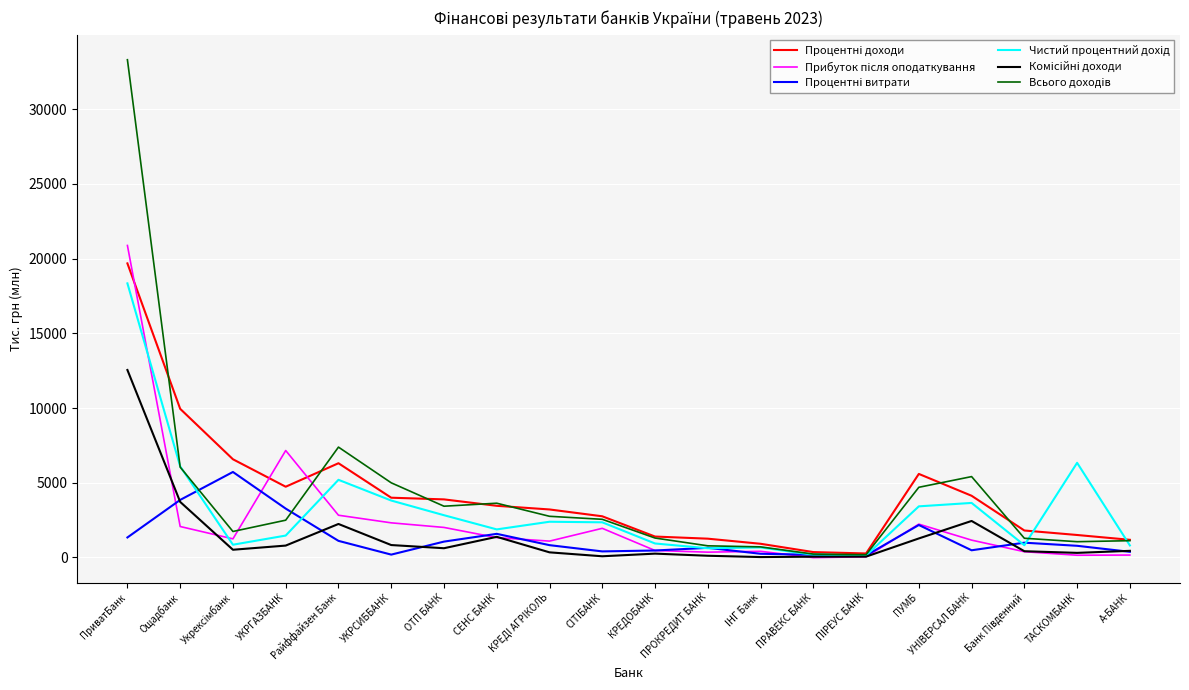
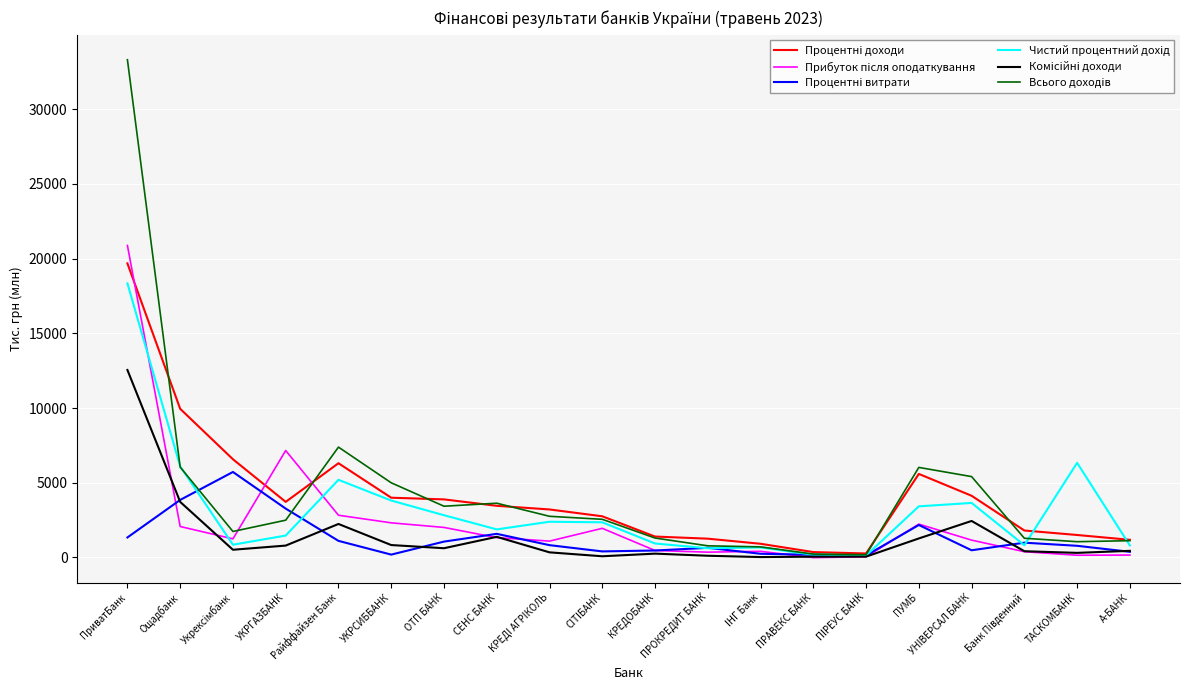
  {
    "Процентні доходи": {
      "ПриватБанк": 19700,
      "Ощадбанк": 9900,
      "Укрексімбанк": 6600,
-     "УКРГАЗБАНК": 4700,
+     "УКРГАЗБАНК": 3700,
      "Райффайзен Банк": 6300,
      "УКРСИББАНК": 4000,
      "ОТП БАНК": 3900,
      "СЕНС БАНК": 3500,
      "КРЕДІ АГРІКОЛЬ": 3200,
      "СІТІБАНК": 2800,
      "ПРОКРЕДИТ БАНК": 1300,
      "ІНГ Банк": 900,
      "ПУМБ": 5600,
      "УНІВЕРСАЛ БАНК": 4100,
      "Банк Південний": 1800,
      "ТАСКОМБАНК": 1500
    },
    "Прибуток після оподаткування": {
      "ПриватБанк": 20900,
      "Ощадбанк": 2100,
      "Укрексімбанк": 1200,
      "УКРГАЗБАНК": 7200,
      "Райффайзен Банк": 2800,
      "УКРСИББАНК": 2300,
      "ОТП БАНК": 2000,
      "КРЕДІ АГРІКОЛЬ": 1100,
      "СІТІБАНК": 1900,
      "ПРОКРЕДИТ БАНК": 400,
      "УНІВЕРСАЛ БАНК": 1200,
      "А-БАНК": 200
    },
    "Процентні витрати": {
      "ПриватБанк": 1300,
      "Укрексімбанк": 5700,
      "УКРГАЗБАНК": 3300,
      "Райффайзен Банк": 1100,
      "УКРСИББАНК": 200,
      "ОТП БАНК": 1100,
      "СЕНС БАНК": 1600,
      "КРЕДІ АГРІКОЛЬ": 800,
      "СІТІБАНК": 400,
      "УНІВЕРСАЛ БАНК": 500,
      "ТАСКОМБАНК": 800
    },
    "Чистий процентний дохід": {
      "ПриватБанк": 18300,
      "Укрексімбанк": 900,
      "УКРГАЗБАНК": 1500,
      "Райффайзен Банк": 5200,
      "УКРСИББАНК": 3800,
      "ОТП БАНК": 2800,
      "СЕНС БАНК": 1900,
      "КРЕДІ АГРІКОЛЬ": 2400,
      "СІТІБАНК": 2400,
      "КРЕДОБАНК": 900,
      "ПУМБ": 3400,
      "УНІВЕРСАЛ БАНК": 3600,
      "ТАСКОМБАНК": 6300,
      "А-БАНК": 800
    },
    "Комісійні доходи": {
      "ПриватБанк": 12500,
      "Укрексімбанк": 500,
      "УКРГАЗБАНК": 800,
      "Райффайзен Банк": 2200,
      "УКРСИББАНК": 800,
      "ОТП БАНК": 600,
      "КРЕДІ АГРІКОЛЬ": 300,
      "СІТІБАНК": 100,
      "КРЕДОБАНК": 300,
      "ПРОКРЕДИТ БАНК": 100,
      "ІНГ Банк": 0,
      "ПУМБ": 1300,
      "УНІВЕРСАЛ БАНК": 2400
    },
    "Всього доходів": {
      "ПриватБанк": 33300,
      "Укрексімбанк": 1700,
      "УКРГАЗБАНК": 2500,
      "Райффайзен Банк": 7400,
      "УКРСИББАНК": 5000,
      "ОТП БАНК": 3400,
      "СЕНС БАНК": 3600,
      "КРЕДІ АГРІКОЛЬ": 2800,
      "СІТІБАНК": 2600,
-     "ПУМБ": 4700,
+     "ПУМБ": 6000,
      "УНІВЕРСАЛ БАНК": 5400,
      "Банк Південний": 1300,
      "ТАСКОМБАНК": 1100
    }
  }
